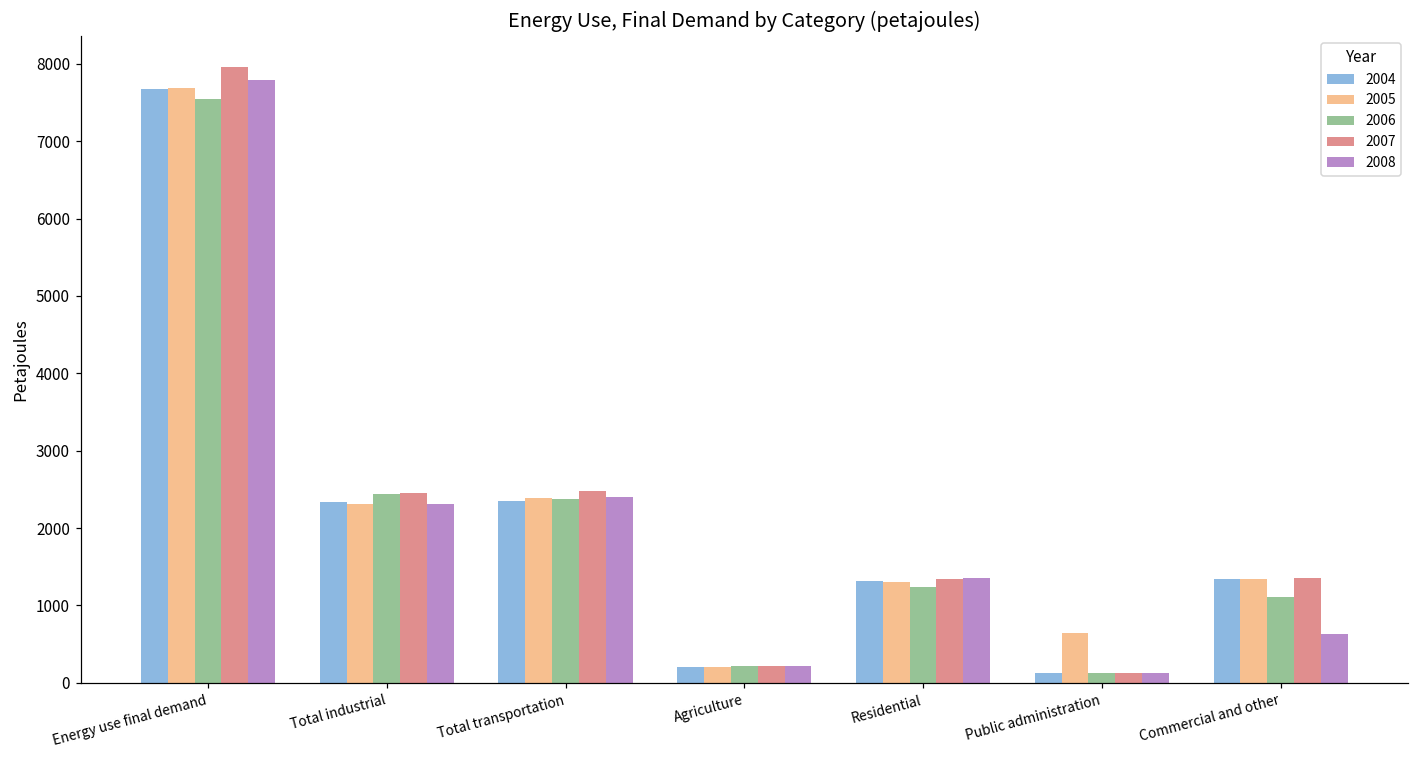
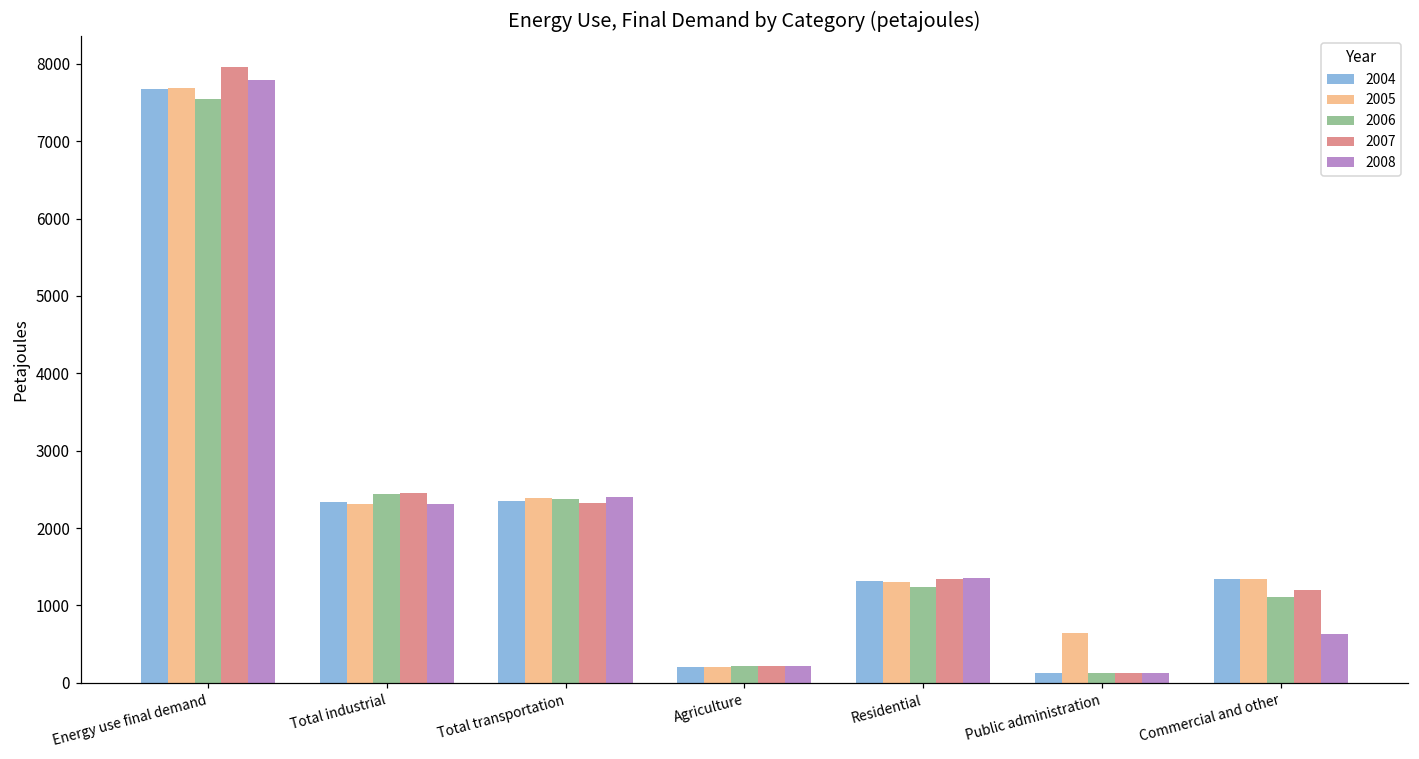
  {
    "2004": {
      "Energy use final demand": 7700,
      "Total industrial": 2300,
      "Total transportation": 2300,
      "Agriculture": 200,
      "Residential": 1300,
      "Public administration": 100,
      "Commercial and other": 1300
    },
    "2005": {
      "Energy use final demand": 7700,
      "Total industrial": 2300,
      "Total transportation": 2400,
      "Agriculture": 200,
      "Residential": 1300,
      "Public administration": 600,
      "Commercial and other": 1300
    },
    "2006": {
      "Energy use final demand": 7600,
      "Total industrial": 2400,
      "Total transportation": 2400,
      "Agriculture": 200,
      "Residential": 1200,
      "Public administration": 100,
      "Commercial and other": 1100
    },
    "2007": {
      "Energy use final demand": 8000,
      "Total industrial": 2500,
-     "Total transportation": 2500,
+     "Total transportation": 2300,
      "Agriculture": 200,
      "Residential": 1300,
      "Public administration": 100,
-     "Commercial and other": 1300
+     "Commercial and other": 1200
    },
    "2008": {
      "Energy use final demand": 7800,
      "Total industrial": 2300,
      "Total transportation": 2400,
      "Agriculture": 200,
      "Residential": 1400,
      "Public administration": 100,
      "Commercial and other": 600
    }
  }
